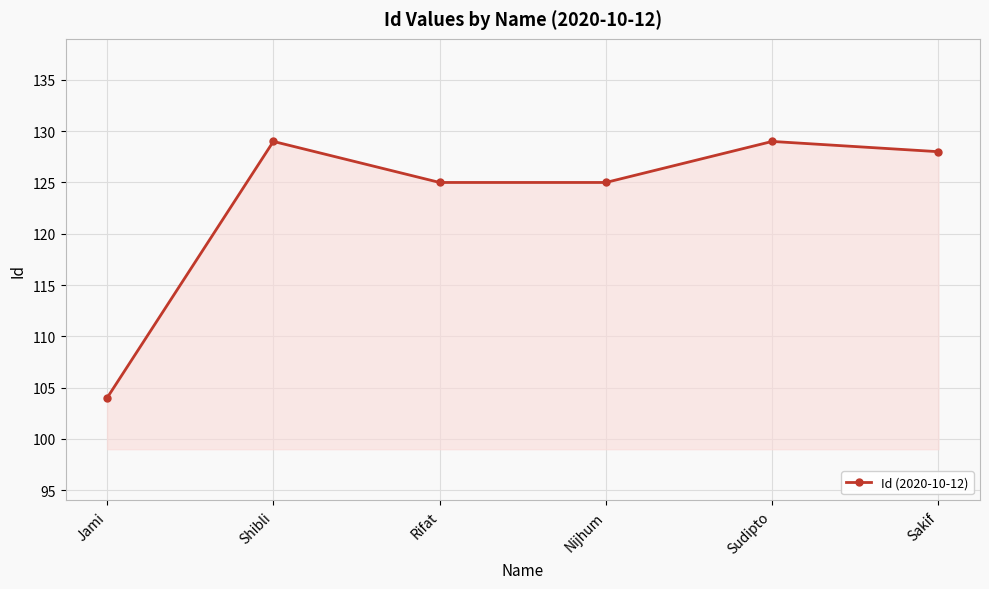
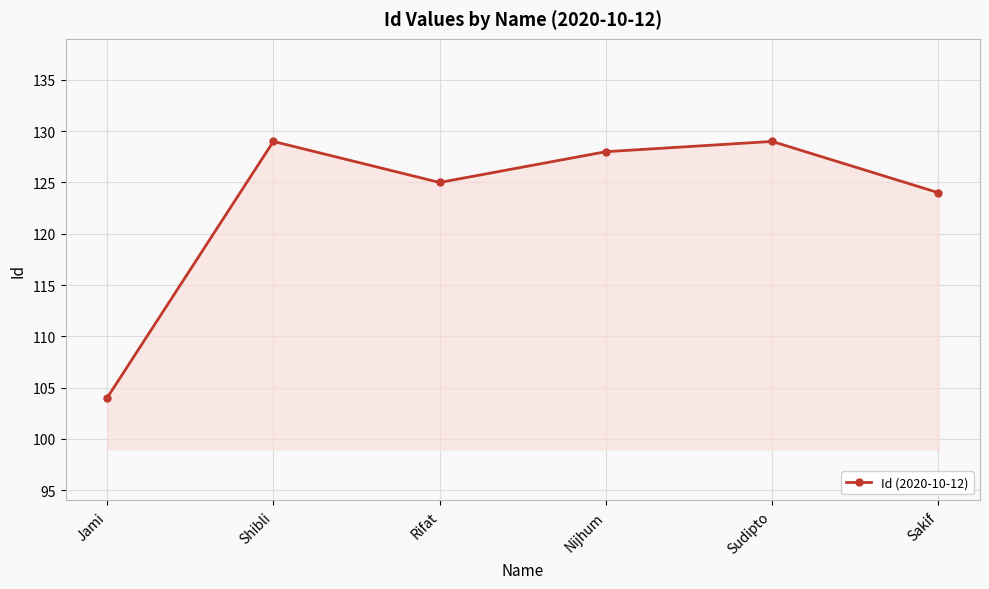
  {
    "Jami": 104,
    "Shibli": 129,
    "Rifat": 125,
-   "Nijhum": 125,
+   "Nijhum": 128,
    "Sudipto": 129,
-   "Sakif": 128
+   "Sakif": 124
  }
